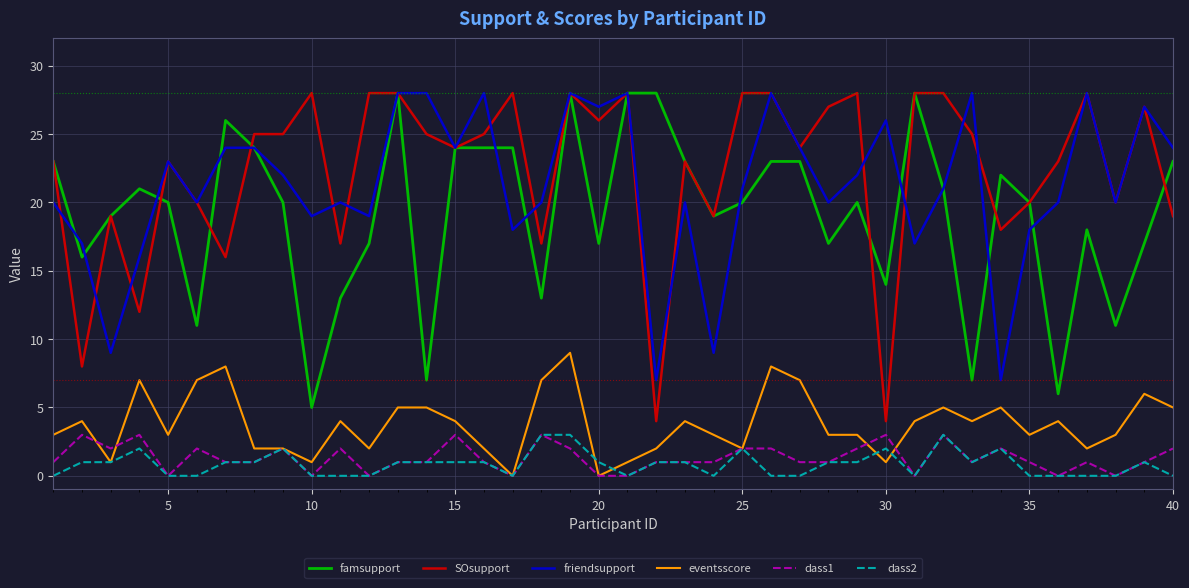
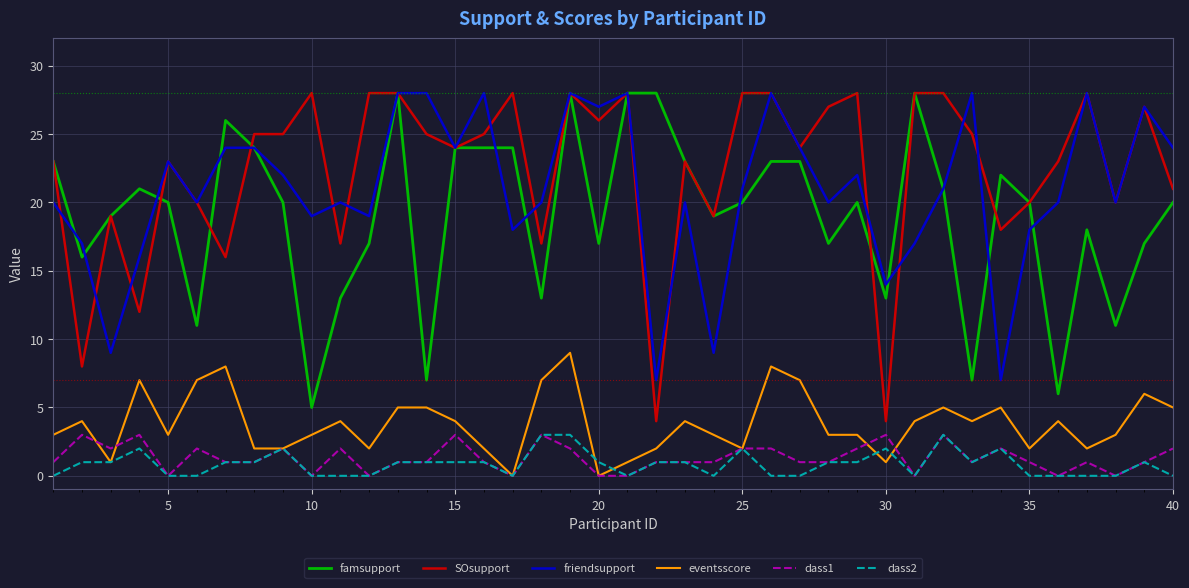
  {
    "famsupport": {
      "5": 20,
      "10": 5,
      "20": 17,
      "25": 20,
-     "30": 14,
-     "40": 23
+     "30": 13,
+     "40": 20
    },
    "SOsupport": {
      "10": 28,
      "20": 26,
      "25": 28,
      "30": 4,
-     "40": 19
+     "40": 21
    },
    "friendsupport": {
      "10": 19,
      "20": 27,
      "25": 21,
-     "30": 26,
+     "30": 14,
      "35": 18,
      "40": 24
    },
    "eventsscore": {
      "5": 3,
-     "10": 1,
+     "10": 3,
      "15": 4,
      "30": 1,
-     "35": 3,
+     "35": 2,
      "40": 5
    },
    "dass1": {
      "15": 3,
      "30": 3,
      "35": 1,
      "40": 2
    },
    "dass2": {
      "15": 1,
      "20": 1,
      "30": 2,
      "35": 0,
      "40": 0
    }
  }
